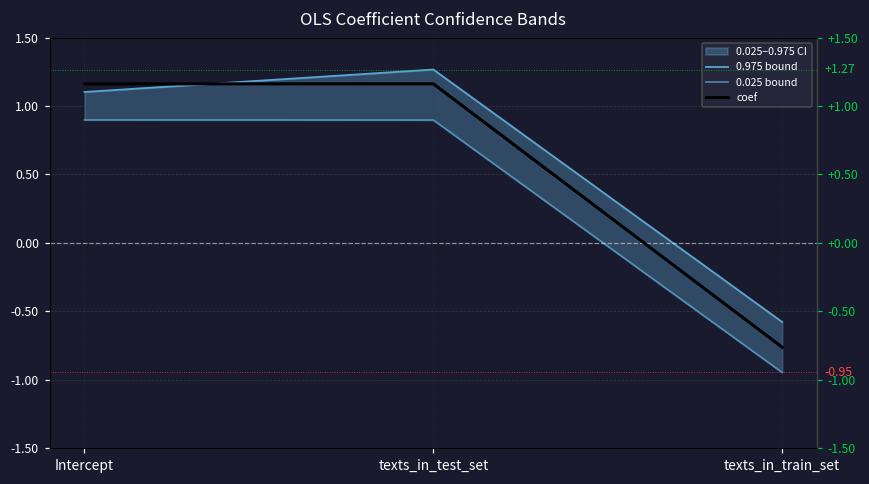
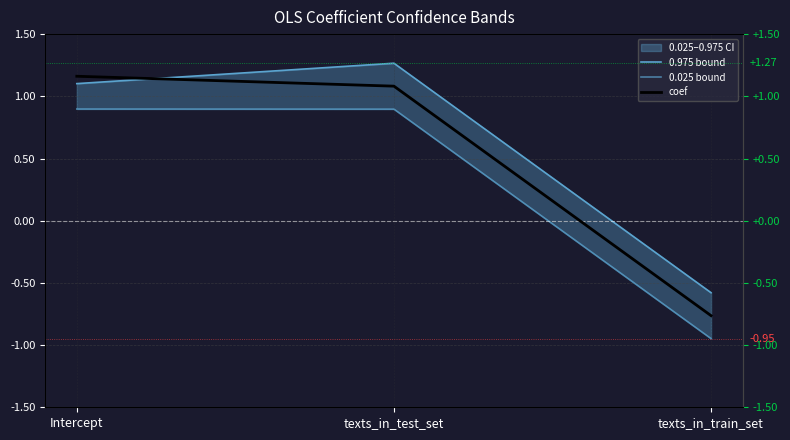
  {
    "coef": {
      "Intercept": 1.16,
-     "texts_in_test_set": 1.16,
+     "texts_in_test_set": 1.08,
      "texts_in_train_set": -0.76
    }
  }
